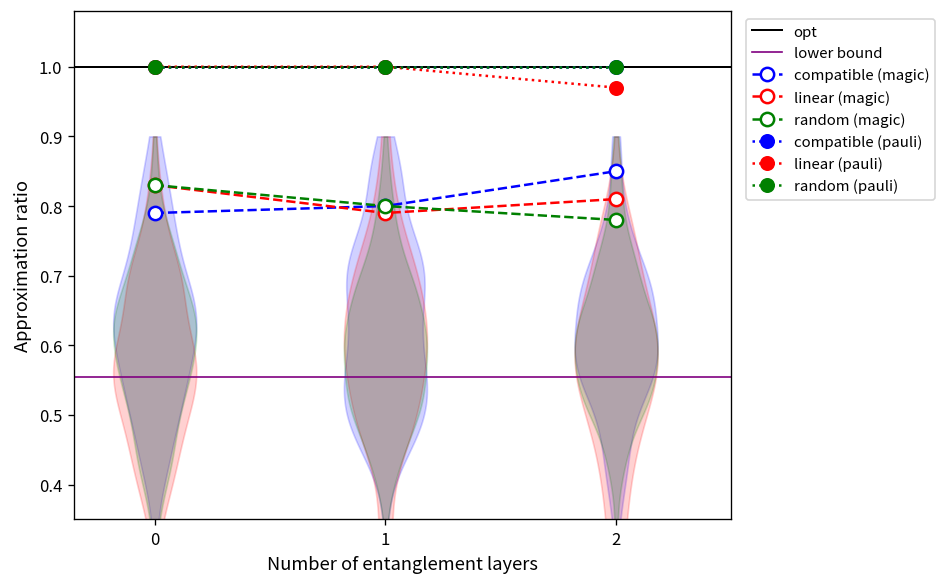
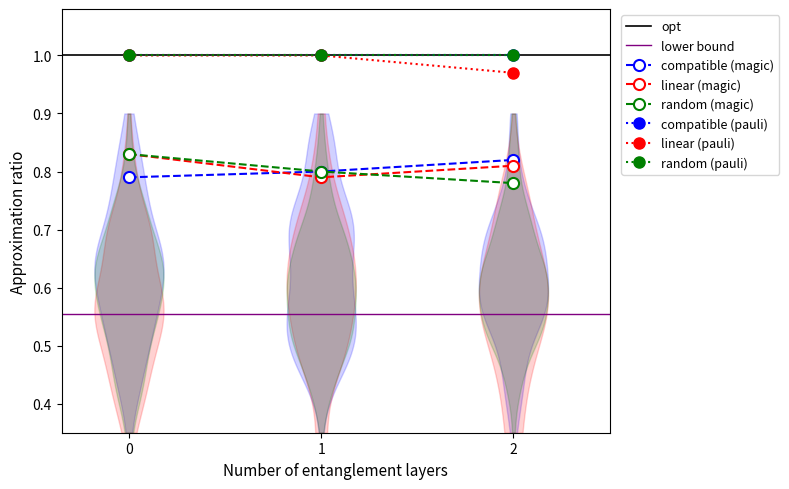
  {
    "compatible (magic)": {
      "0": 0.79,
-     "2": 0.85
+     "2": 0.82
    }
  }
